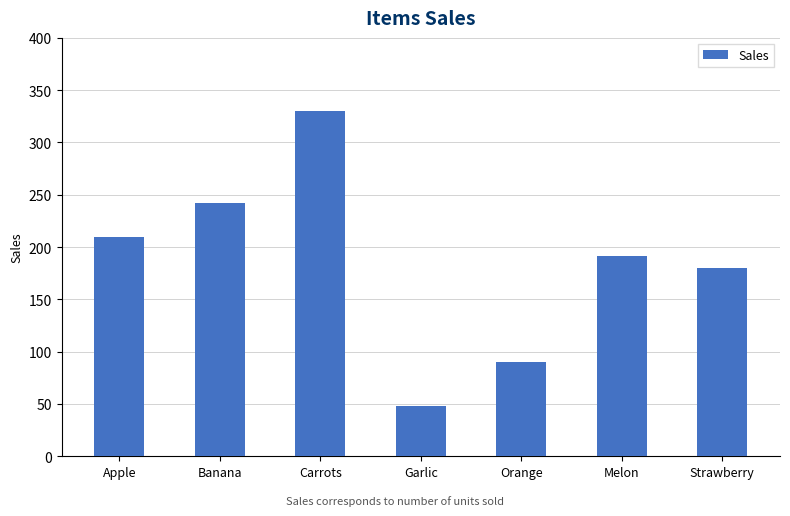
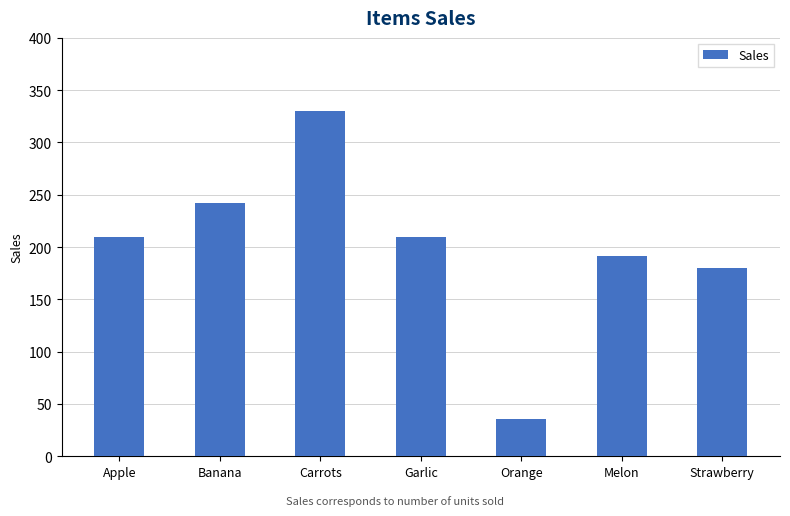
  {
    "Apple": 210,
    "Banana": 242,
    "Carrots": 330,
-   "Garlic": 48,
-   "Orange": 90,
+   "Garlic": 210,
+   "Orange": 36,
    "Melon": 191,
    "Strawberry": 180
  }
